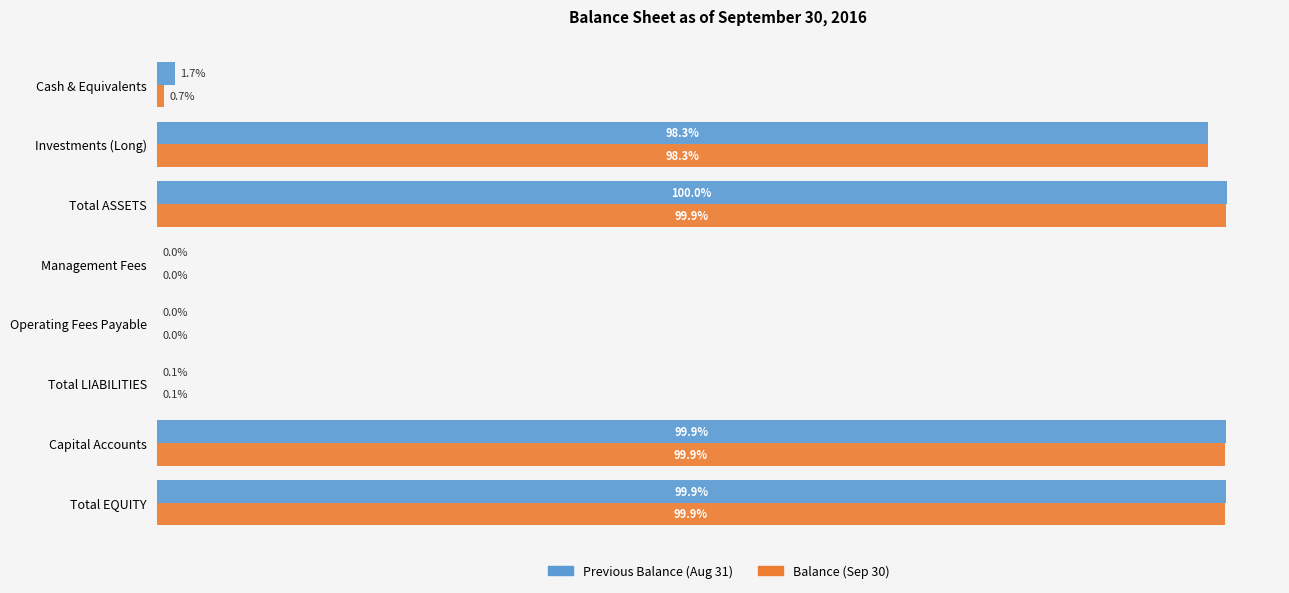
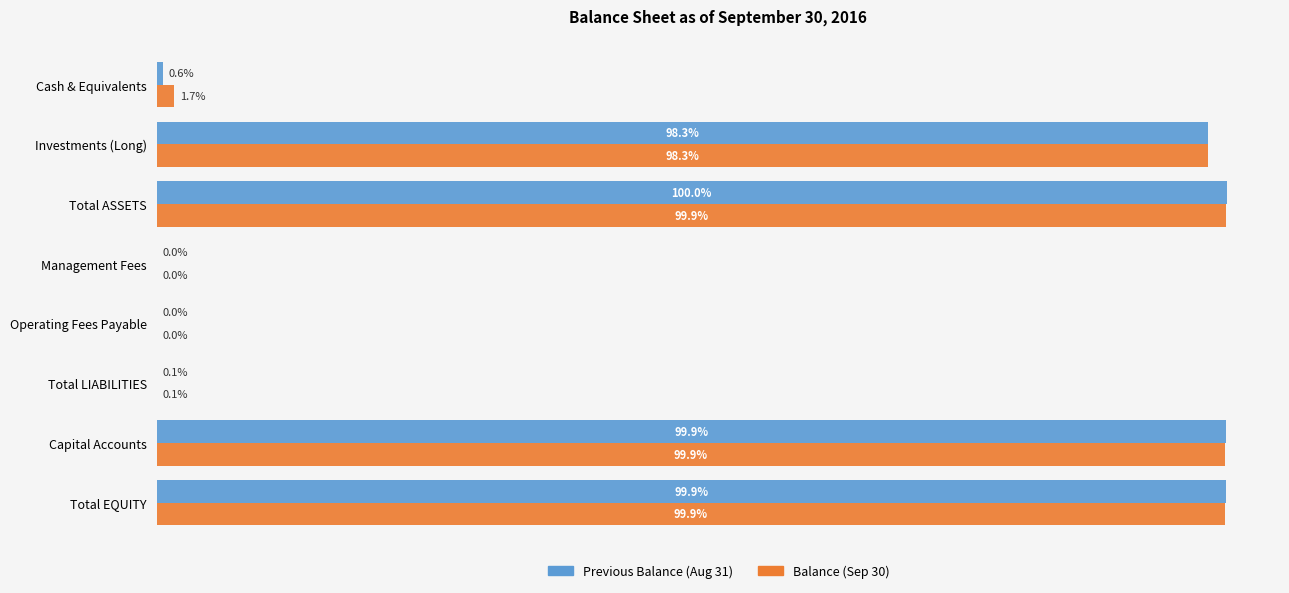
  {
    "Previous Balance (Aug 31)": {
-     "Cash & Equivalents": "1.7%",
+     "Cash & Equivalents": "0.6%",
      "Investments (Long)": "98.3%",
      "Total ASSETS": "100.0%",
      "Management Fees": "0.0%",
      "Operating Fees Payable": "0.0%",
      "Total LIABILITIES": "0.1%",
      "Capital Accounts": "99.9%",
      "Total EQUITY": "99.9%"
    },
    "Balance (Sep 30)": {
-     "Cash & Equivalents": "0.7%",
+     "Cash & Equivalents": "1.7%",
      "Investments (Long)": "98.3%",
      "Total ASSETS": "99.9%",
      "Management Fees": "0.0%",
      "Operating Fees Payable": "0.0%",
      "Total LIABILITIES": "0.1%",
      "Capital Accounts": "99.9%",
      "Total EQUITY": "99.9%"
    }
  }
